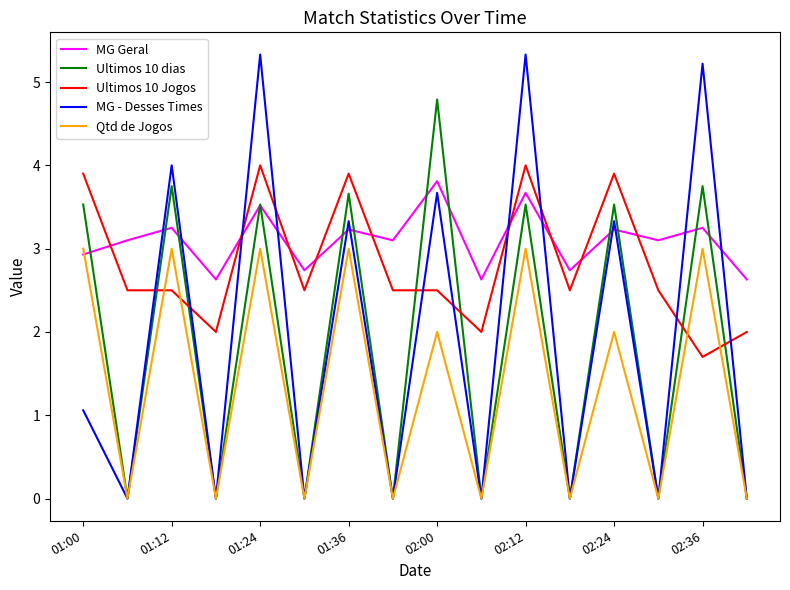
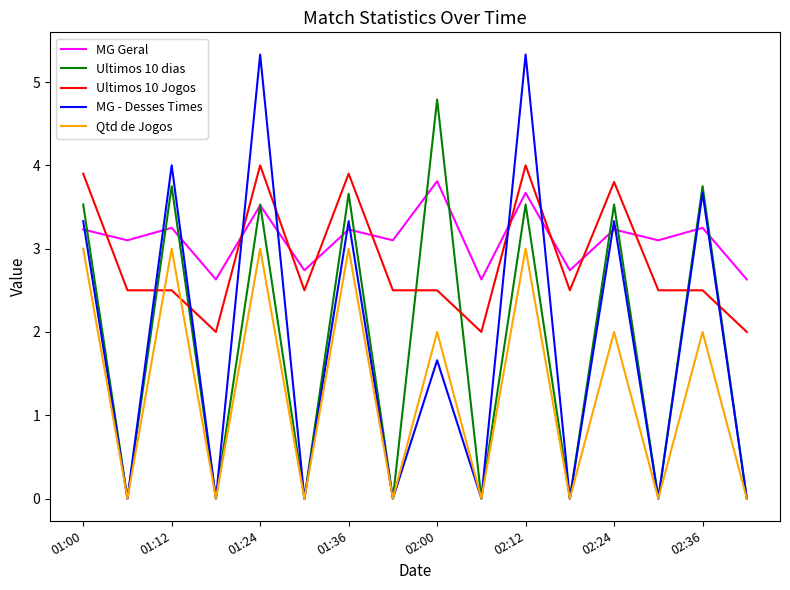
  {
    "MG Geral": {
-     "01:00": 2.9,
+     "01:00": 3.2,
      "01:12": 3.3,
      "01:36": 3.2,
      "02:00": 3.8,
      "02:12": 3.7,
      "02:24": 3.2,
      "02:36": 3.3
    },
    "Ultimos 10 dias": {
      "01:00": 3.5,
      "01:12": 3.8,
      "01:36": 3.7,
      "02:00": 4.8,
      "02:12": 3.5,
      "02:24": 3.5,
      "02:36": 3.8
    },
    "Ultimos 10 Jogos": {
      "01:00": 3.9,
      "01:12": 2.5,
      "01:24": 4.0,
      "01:36": 3.9,
      "02:00": 2.5,
      "02:12": 4.0,
-     "02:24": 3.9,
-     "02:36": 1.7
+     "02:24": 3.8,
+     "02:36": 2.5
    },
    "MG - Desses Times": {
-     "01:00": 1.1,
+     "01:00": 3.3,
      "01:12": 4.0,
      "01:24": 5.3,
      "01:36": 3.3,
-     "02:00": 3.7,
+     "02:00": 1.7,
      "02:12": 5.3,
      "02:24": 3.3,
-     "02:36": 5.2
+     "02:36": 3.7
    },
    "Qtd de Jogos": {
      "01:00": 3,
      "01:12": 3,
      "01:24": 3,
      "01:36": 3,
      "02:00": 2,
      "02:12": 3,
      "02:24": 2,
-     "02:36": 3
+     "02:36": 2
    }
  }
